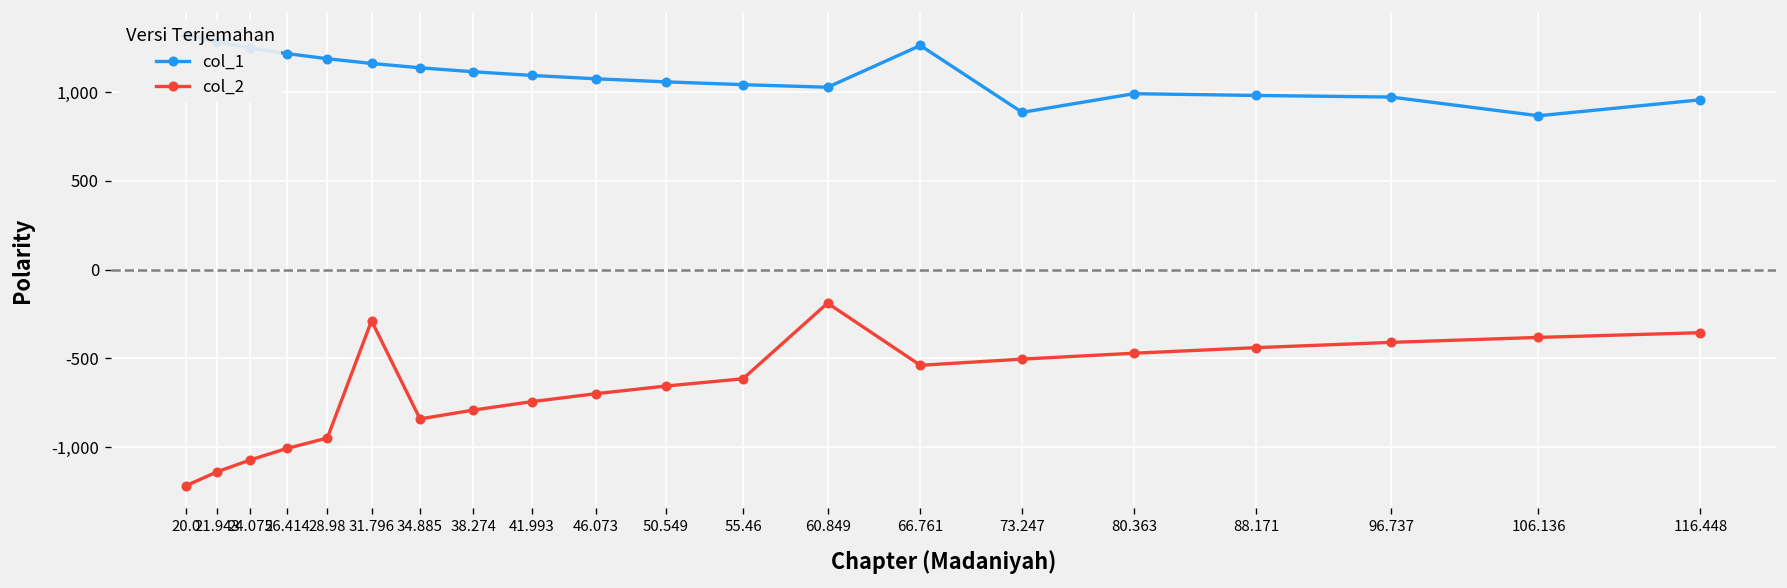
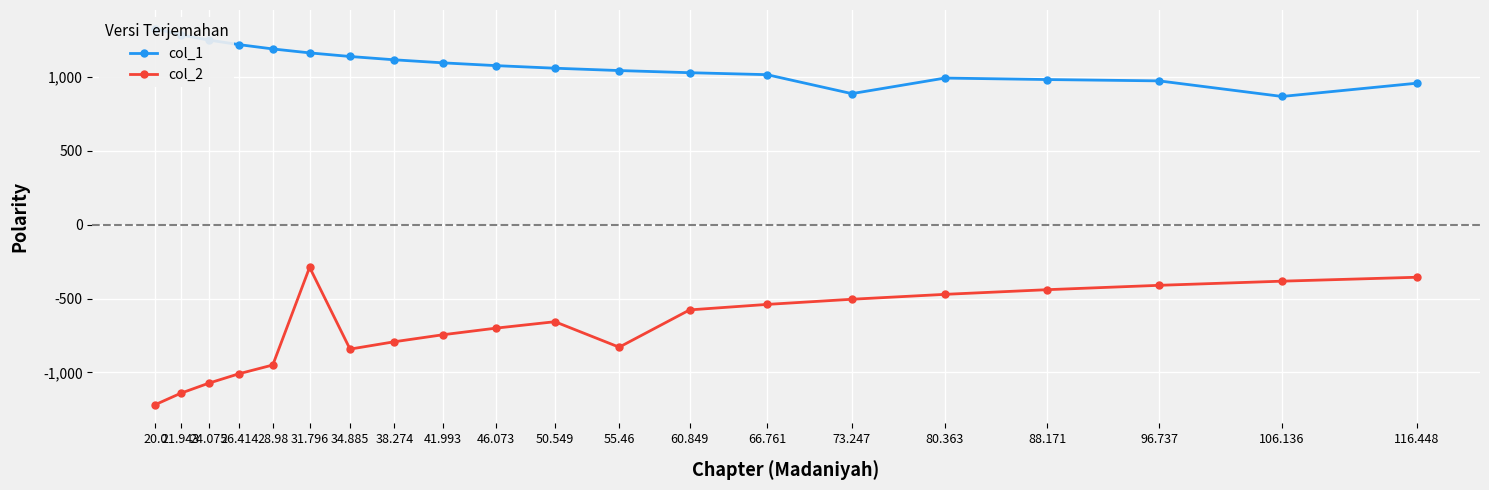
  {
    "col_1": {
      "28.98": "1,190",
      "31.796": "1,160",
      "34.885": "1,140",
      "38.274": "1,110",
      "41.993": "1,090",
      "46.073": "1,070",
      "50.549": "1,060",
      "55.46": "1,040",
      "60.849": "1,030",
-     "66.761": "1,260",
+     "66.761": "1,010",
      "73.247": "890",
      "80.363": "990",
      "88.171": "980",
      "96.737": "970",
      "106.136": "870",
      "116.448": "960"
    },
    "col_2": {
      "28.98": "-950",
      "31.796": "-290",
      "34.885": "-840",
      "38.274": "-790",
      "41.993": "-740",
      "46.073": "-700",
      "50.549": "-660",
-     "55.46": "-620",
-     "60.849": "-190",
+     "55.46": "-830",
+     "60.849": "-580",
      "66.761": "-540",
      "73.247": "-500",
      "80.363": "-470",
      "88.171": "-440",
      "96.737": "-410",
      "106.136": "-380",
      "116.448": "-360"
    }
  }
